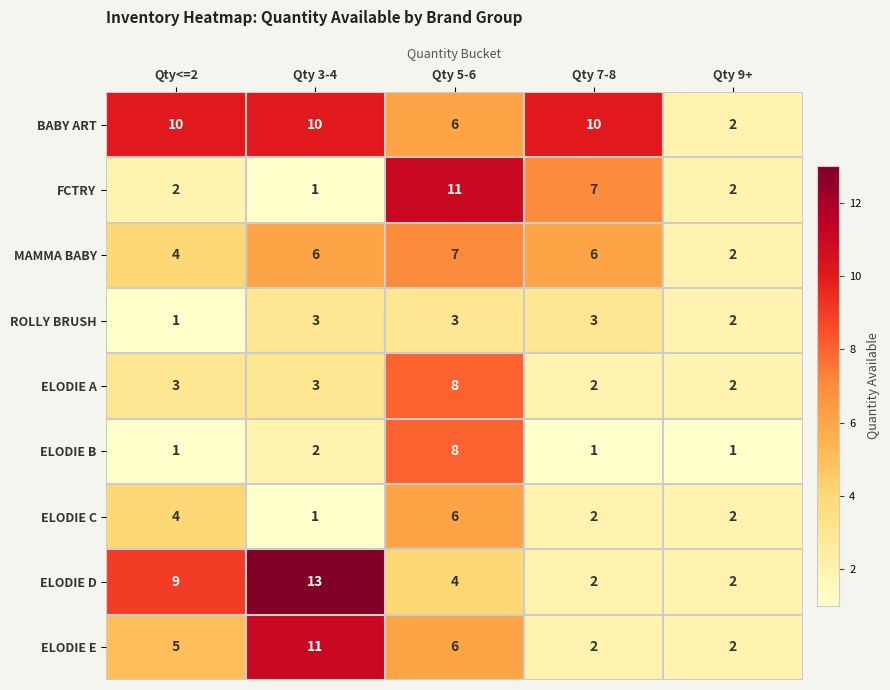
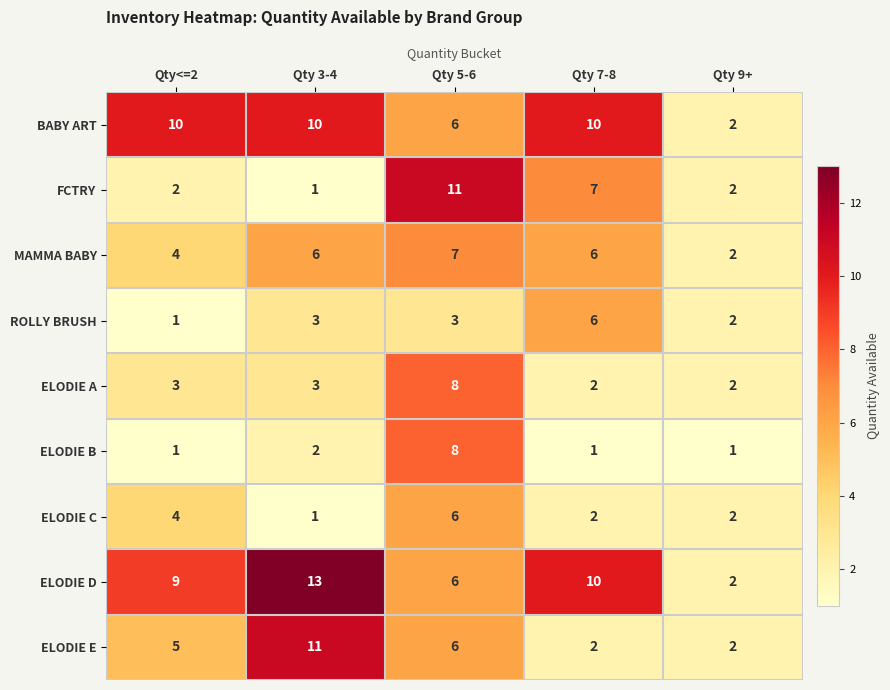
  {
    "BABY ART": {
      "Qty<=2": 10,
      "Qty 3-4": 10,
      "Qty 5-6": 6,
      "Qty 7-8": 10,
      "Qty 9+": 2
    },
    "FCTRY": {
      "Qty<=2": 2,
      "Qty 3-4": 1,
      "Qty 5-6": 11,
      "Qty 7-8": 7,
      "Qty 9+": 2
    },
    "MAMMA BABY": {
      "Qty<=2": 4,
      "Qty 3-4": 6,
      "Qty 5-6": 7,
      "Qty 7-8": 6,
      "Qty 9+": 2
    },
    "ROLLY BRUSH": {
      "Qty<=2": 1,
      "Qty 3-4": 3,
      "Qty 5-6": 3,
-     "Qty 7-8": 3,
+     "Qty 7-8": 6,
      "Qty 9+": 2
    },
    "ELODIE A": {
      "Qty<=2": 3,
      "Qty 3-4": 3,
      "Qty 5-6": 8,
      "Qty 7-8": 2,
      "Qty 9+": 2
    },
    "ELODIE B": {
      "Qty<=2": 1,
      "Qty 3-4": 2,
      "Qty 5-6": 8,
      "Qty 7-8": 1,
      "Qty 9+": 1
    },
    "ELODIE C": {
      "Qty<=2": 4,
      "Qty 3-4": 1,
      "Qty 5-6": 6,
      "Qty 7-8": 2,
      "Qty 9+": 2
    },
    "ELODIE D": {
      "Qty<=2": 9,
      "Qty 3-4": 13,
-     "Qty 5-6": 4,
-     "Qty 7-8": 2,
+     "Qty 5-6": 6,
+     "Qty 7-8": 10,
      "Qty 9+": 2
    },
    "ELODIE E": {
      "Qty<=2": 5,
      "Qty 3-4": 11,
      "Qty 5-6": 6,
      "Qty 7-8": 2,
      "Qty 9+": 2
    }
  }
